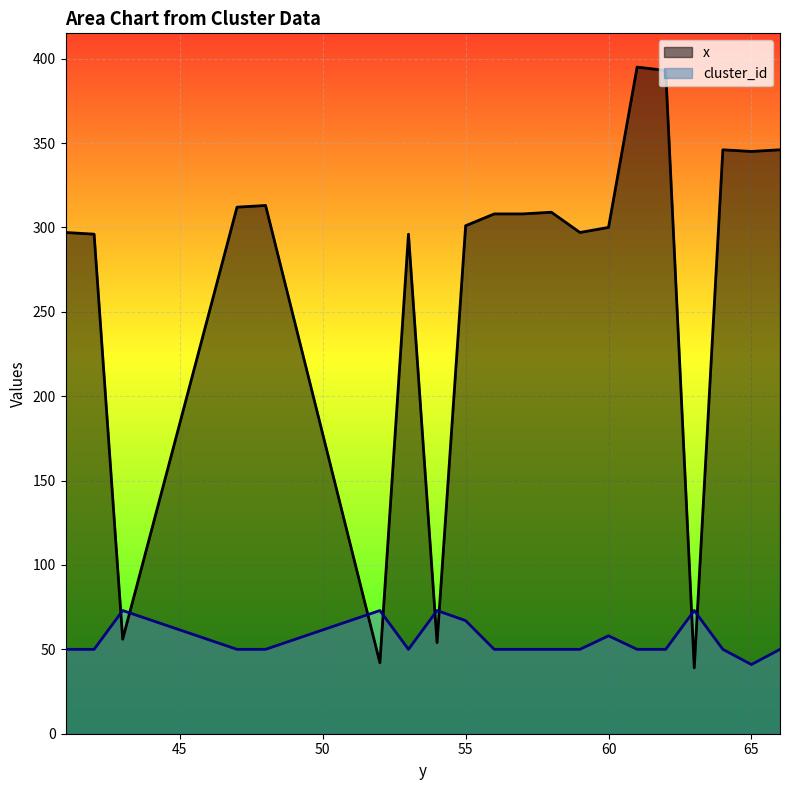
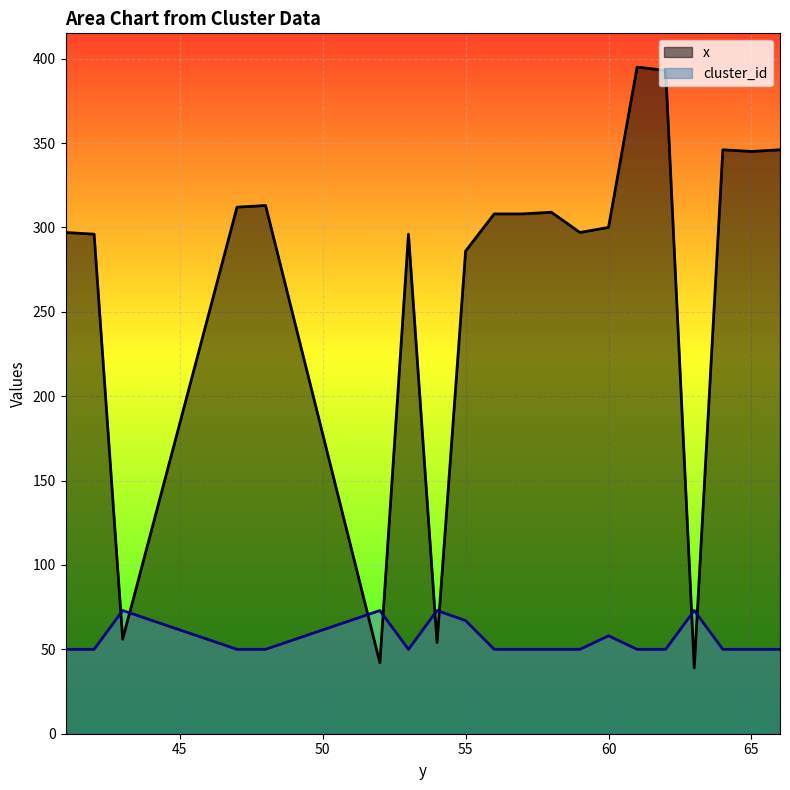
  {
    "x": {
-     "55": 301,
+     "55": 286,
      "60": 300,
      "65": 345
    },
    "cluster_id": {
      "55": 67,
      "60": 58,
-     "65": 41
+     "65": 50
    }
  }
